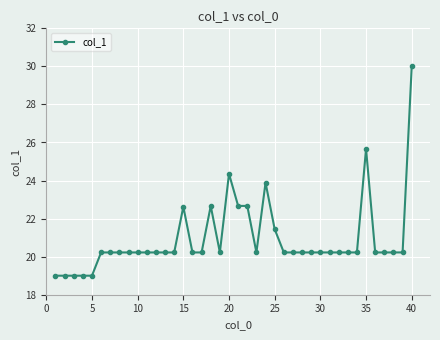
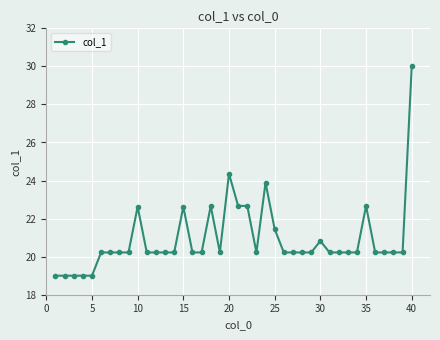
  {
    "5": 19.0,
-   "10": 20.2,
+   "10": 22.6,
    "15": 22.6,
    "20": 24.4,
    "25": 21.4,
-   "30": 20.2,
-   "35": 25.7,
+   "30": 20.8,
+   "35": 22.7,
    "40": 30.0
  }
